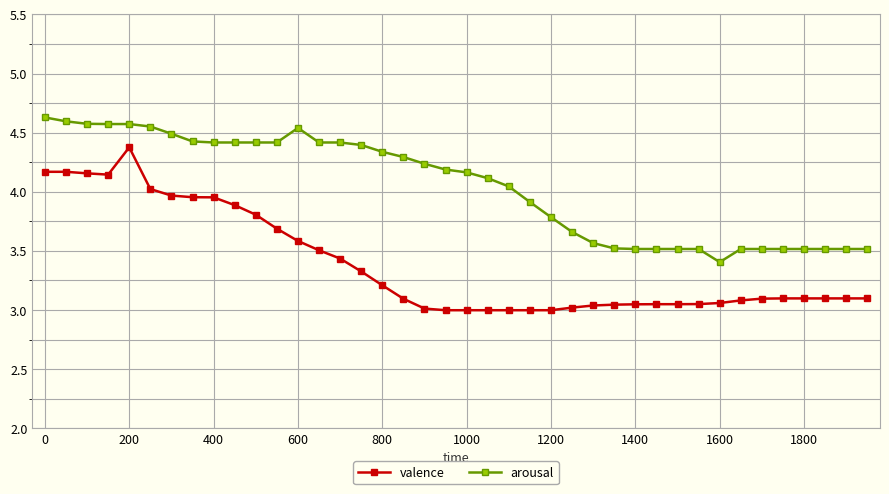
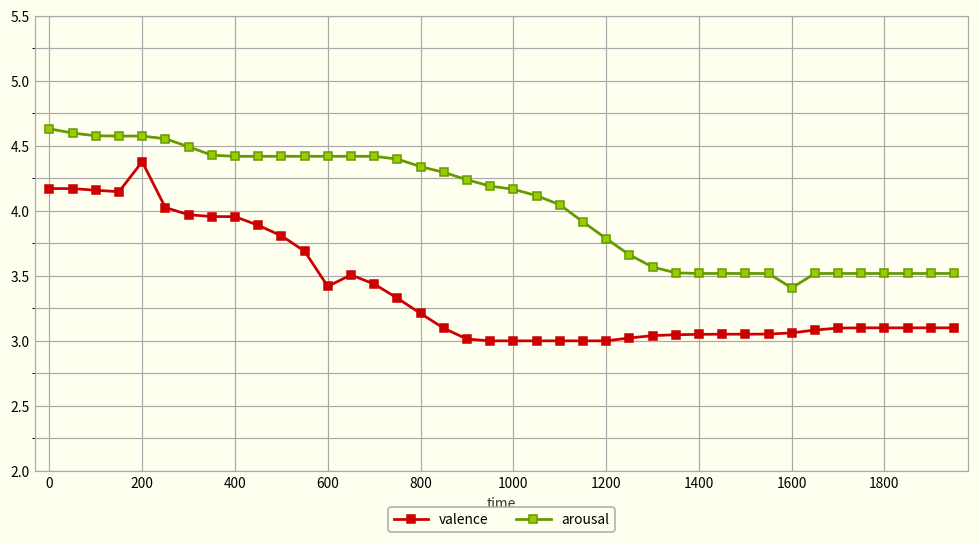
  {
    "valence": {
      "0": 4.17,
      "200": 4.38,
      "400": 3.95,
-     "600": 3.58,
+     "600": 3.42,
      "800": 3.21,
      "1000": 3.00,
      "1200": 3.00,
      "1400": 3.05,
      "1600": 3.06,
      "1800": 3.10
    },
    "arousal": {
      "0": 4.63,
      "200": 4.57,
      "400": 4.42,
-     "600": 4.54,
+     "600": 4.42,
      "800": 4.34,
      "1000": 4.16,
      "1200": 3.79,
      "1400": 3.52,
      "1600": 3.41,
      "1800": 3.52
    }
  }
